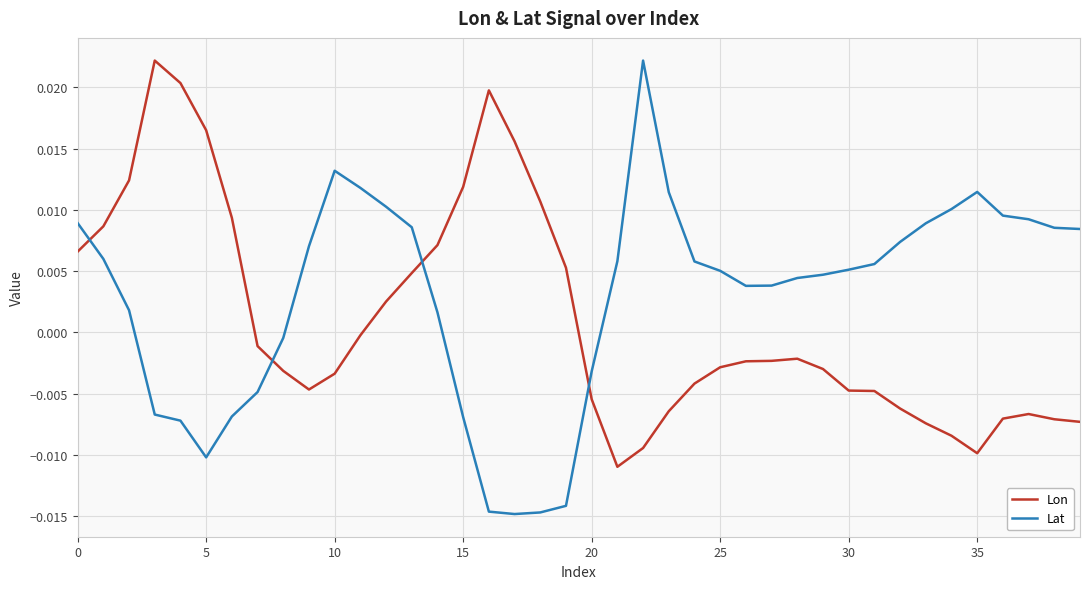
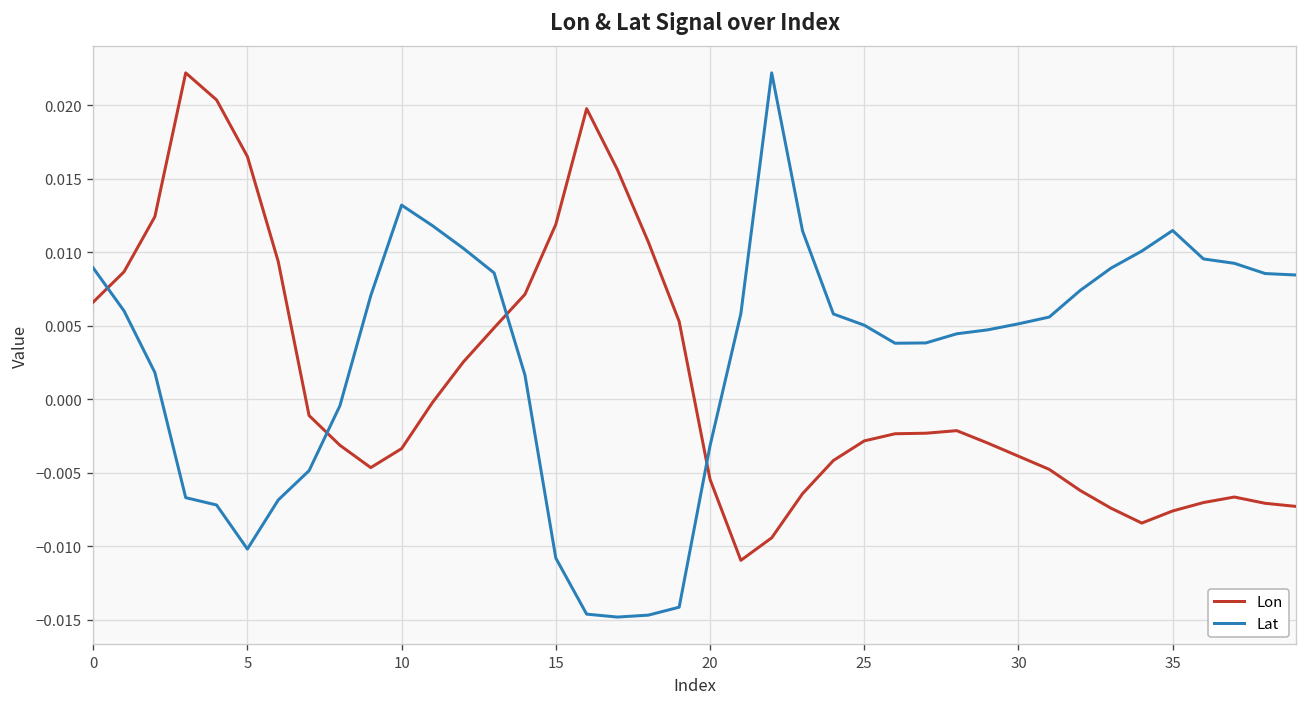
  {
    "Lon": {
      "0": 0.0066,
      "5": 0.0165,
      "10": -0.0034,
      "15": 0.0119,
      "20": -0.0055,
      "25": -0.0028,
-     "30": -0.0047,
-     "35": -0.0099
+     "30": -0.0039,
+     "35": -0.0076
    },
    "Lat": {
      "0": 0.0089,
      "5": -0.0102,
      "10": 0.0132,
-     "15": -0.0069,
+     "15": -0.0108,
      "20": -0.0032,
      "25": 0.0050,
      "30": 0.0051,
      "35": 0.0115
    }
  }
